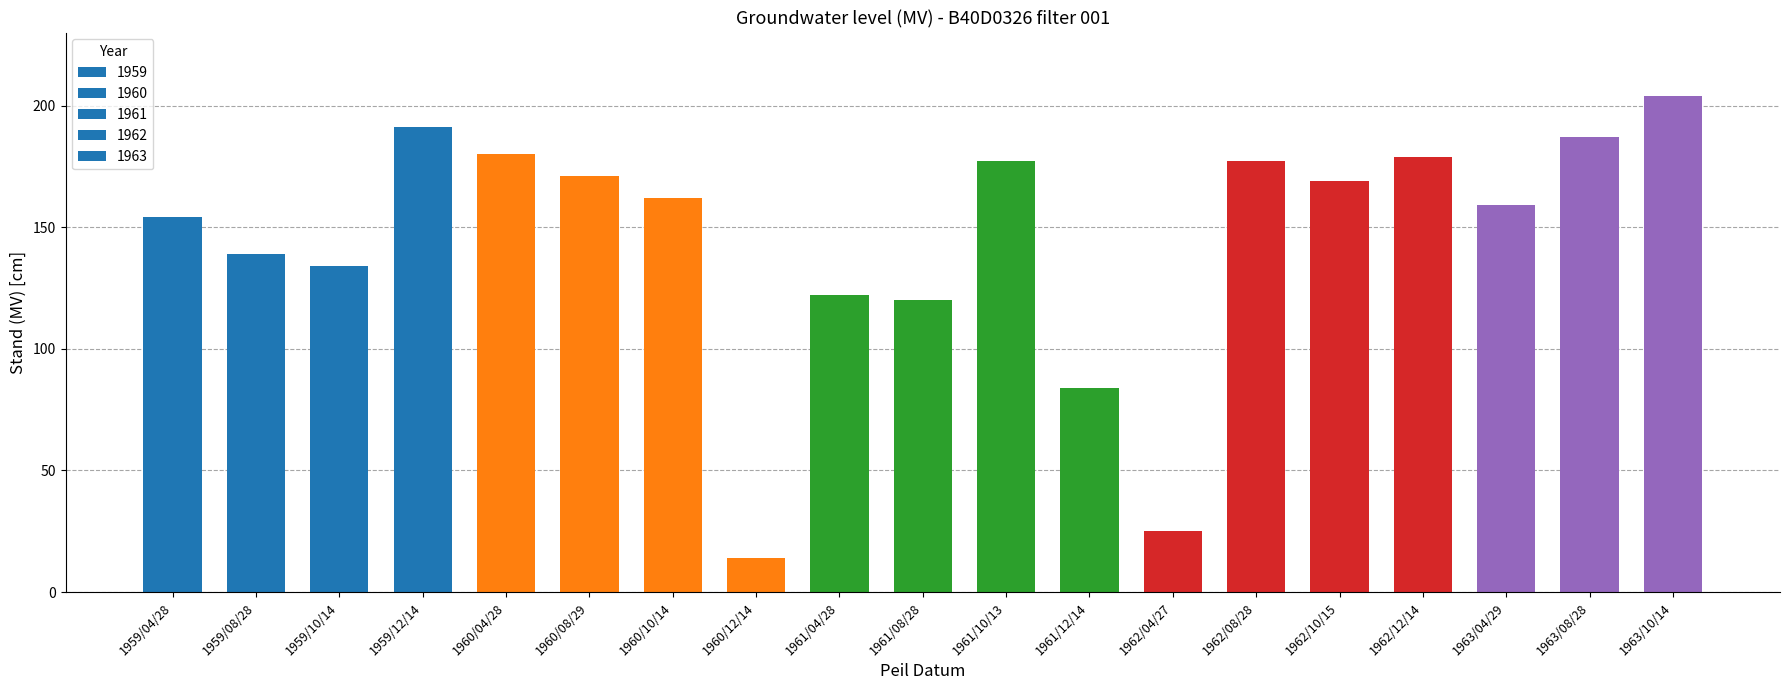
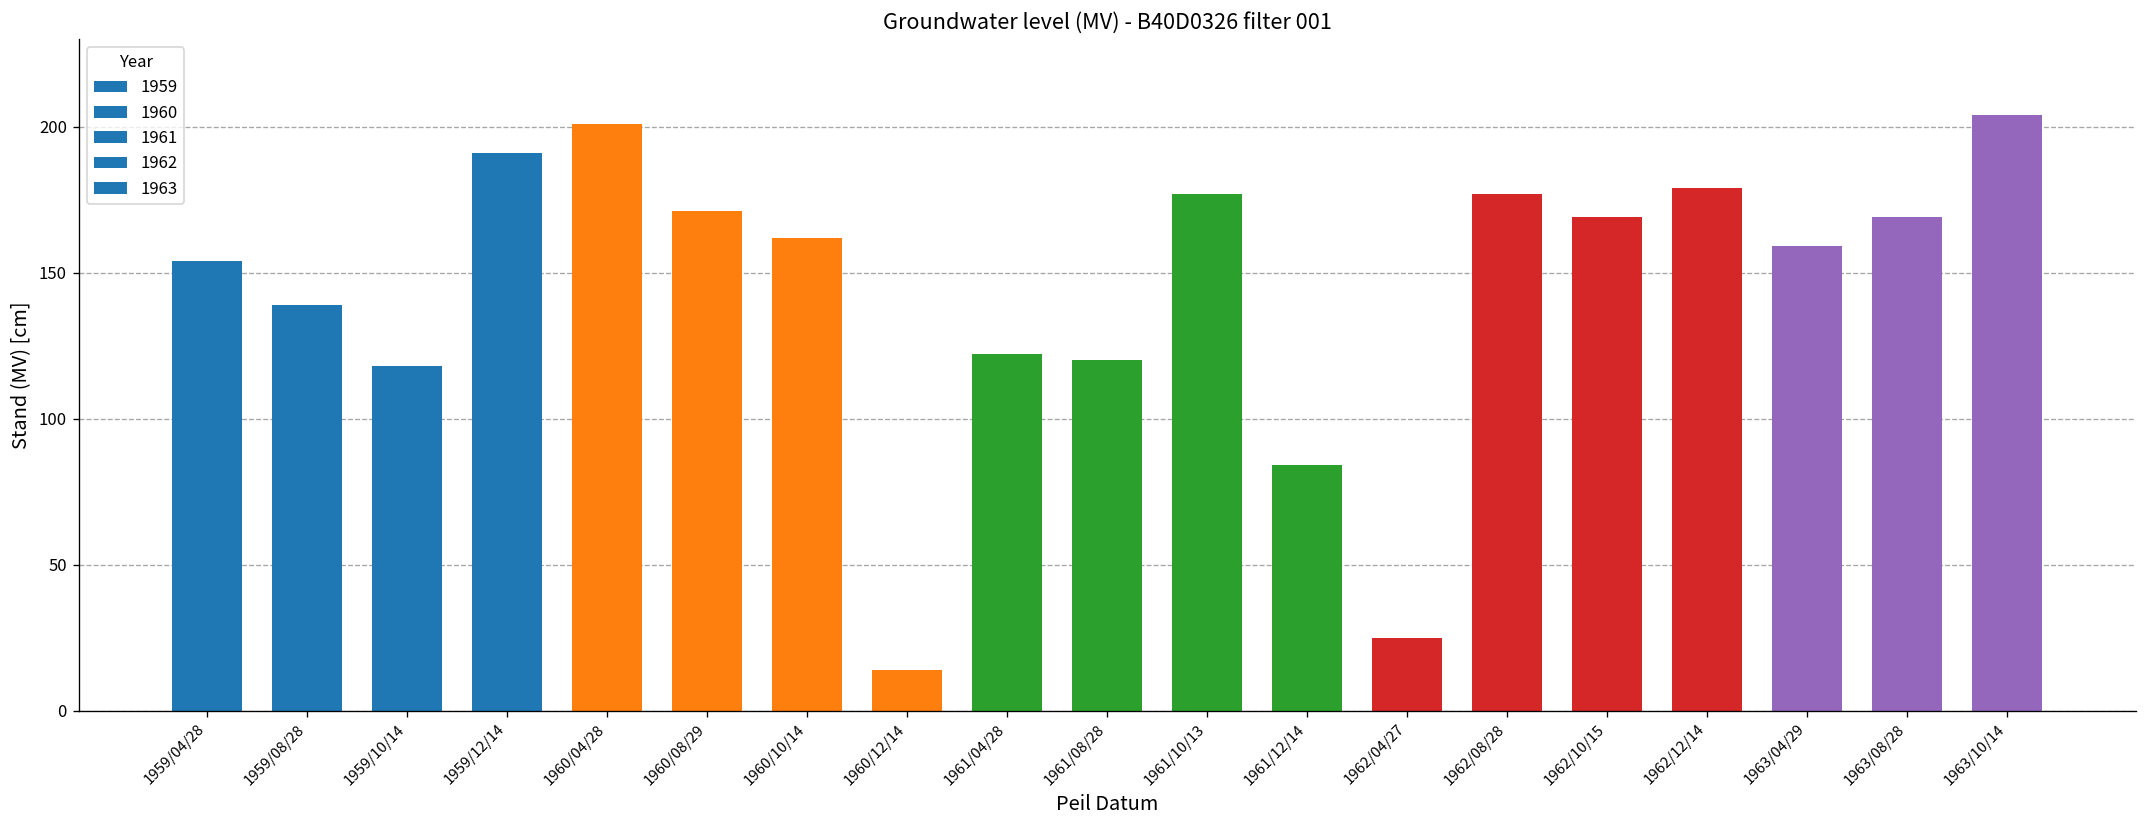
  {
    "1959/04/28": 154,
    "1959/08/28": 139,
-   "1959/10/14": 134,
+   "1959/10/14": 118,
    "1959/12/14": 191,
-   "1960/04/28": 180,
+   "1960/04/28": 201,
    "1960/08/29": 171,
    "1960/10/14": 162,
    "1960/12/14": 14,
    "1961/04/28": 122,
    "1961/08/28": 120,
    "1961/10/13": 177,
    "1961/12/14": 84,
    "1962/04/27": 25,
    "1962/08/28": 177,
    "1962/10/15": 169,
    "1962/12/14": 179,
    "1963/04/29": 159,
-   "1963/08/28": 187,
+   "1963/08/28": 169,
    "1963/10/14": 204
  }
